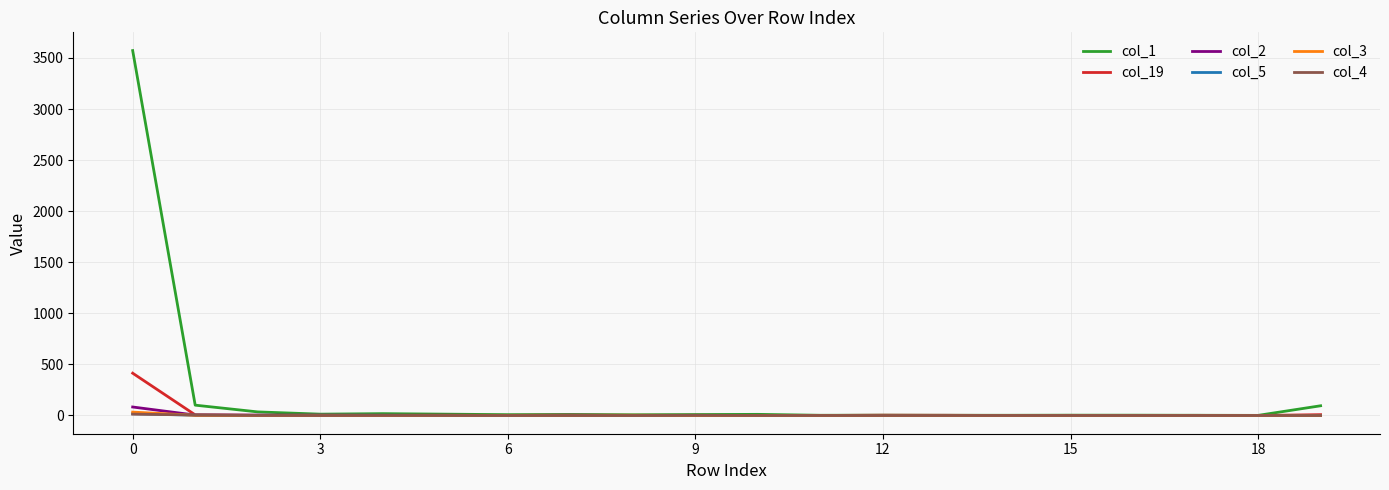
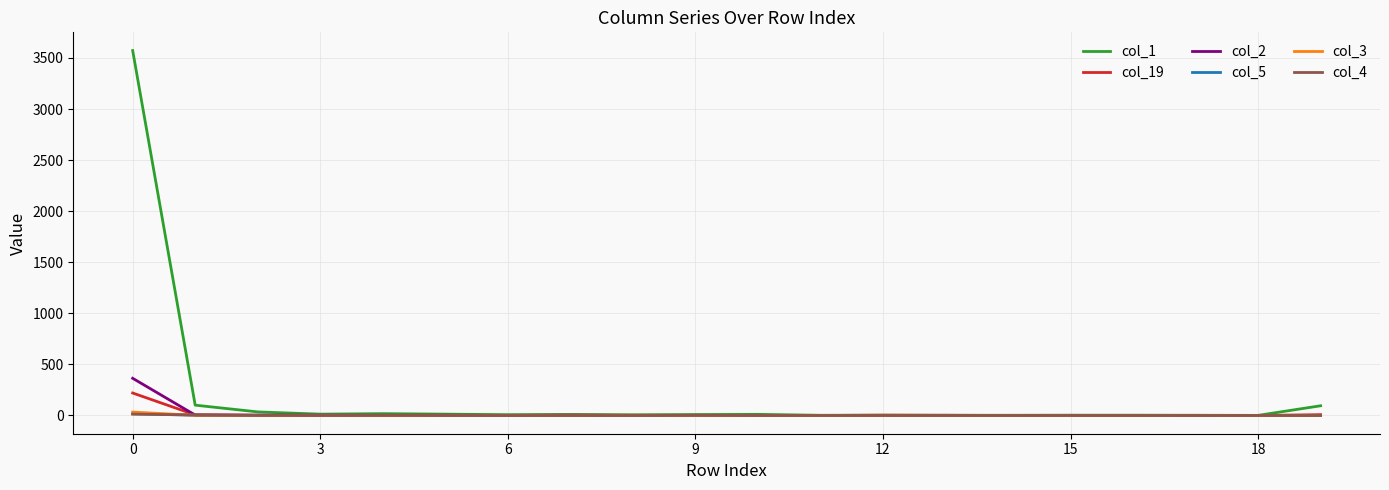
  {
    "col_1": {
      "0": 3570
    },
    "col_19": {
-     "0": 410
+     "0": 220
    },
    "col_2": {
-     "0": 80
+     "0": 360
    }
  }
